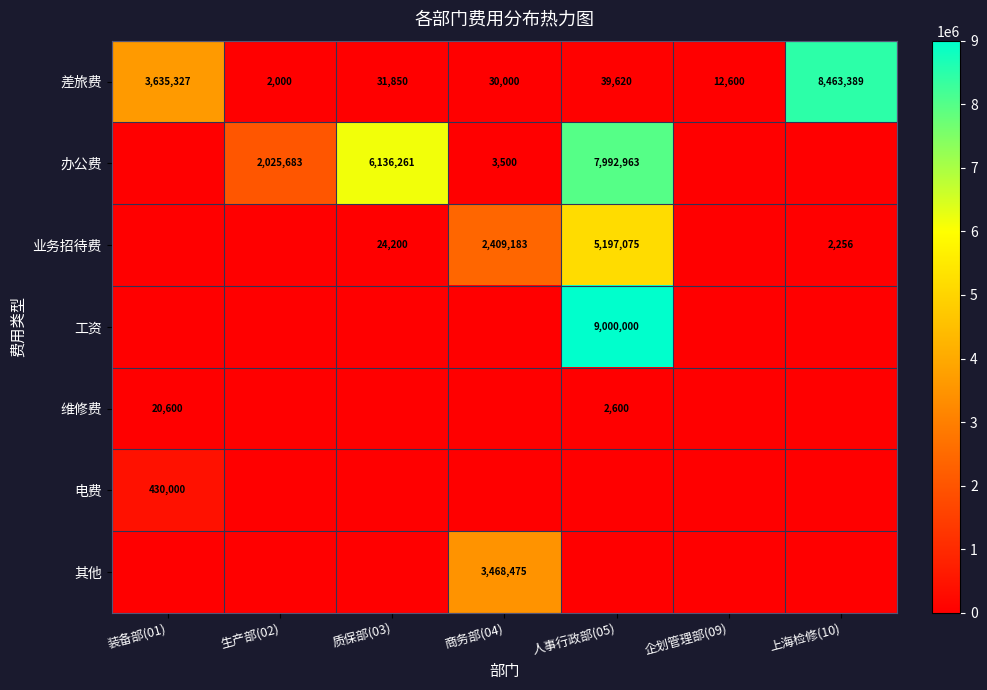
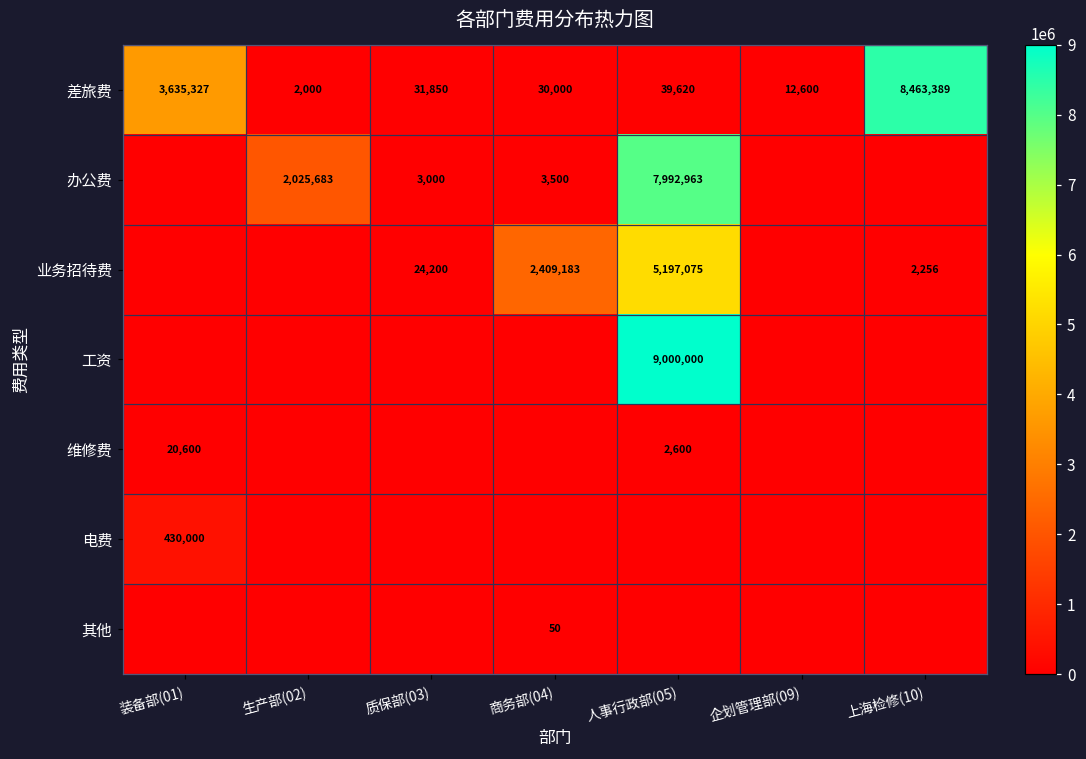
  {
    "差旅费": {
      "装备部(01)": "3,635,327",
      "生产部(02)": "2,000",
      "质保部(03)": "31,850",
      "商务部(04)": "30,000",
      "人事行政部(05)": "39,620",
      "企划管理部(09)": "12,600",
      "上海检修(10)": "8,463,389"
    },
    "办公费": {
      "生产部(02)": "2,025,683",
-     "质保部(03)": "6,136,261",
+     "质保部(03)": "3,000",
      "商务部(04)": "3,500",
      "人事行政部(05)": "7,992,963"
    },
    "业务招待费": {
      "质保部(03)": "24,200",
      "商务部(04)": "2,409,183",
      "人事行政部(05)": "5,197,075",
      "上海检修(10)": "2,256"
    },
    "工资": {
      "人事行政部(05)": "9,000,000"
    },
    "维修费": {
      "装备部(01)": "20,600",
      "人事行政部(05)": "2,600"
    },
    "电费": {
      "装备部(01)": "430,000"
    },
    "其他": {
-     "商务部(04)": "3,468,475"
+     "商务部(04)": "50"
    }
  }
